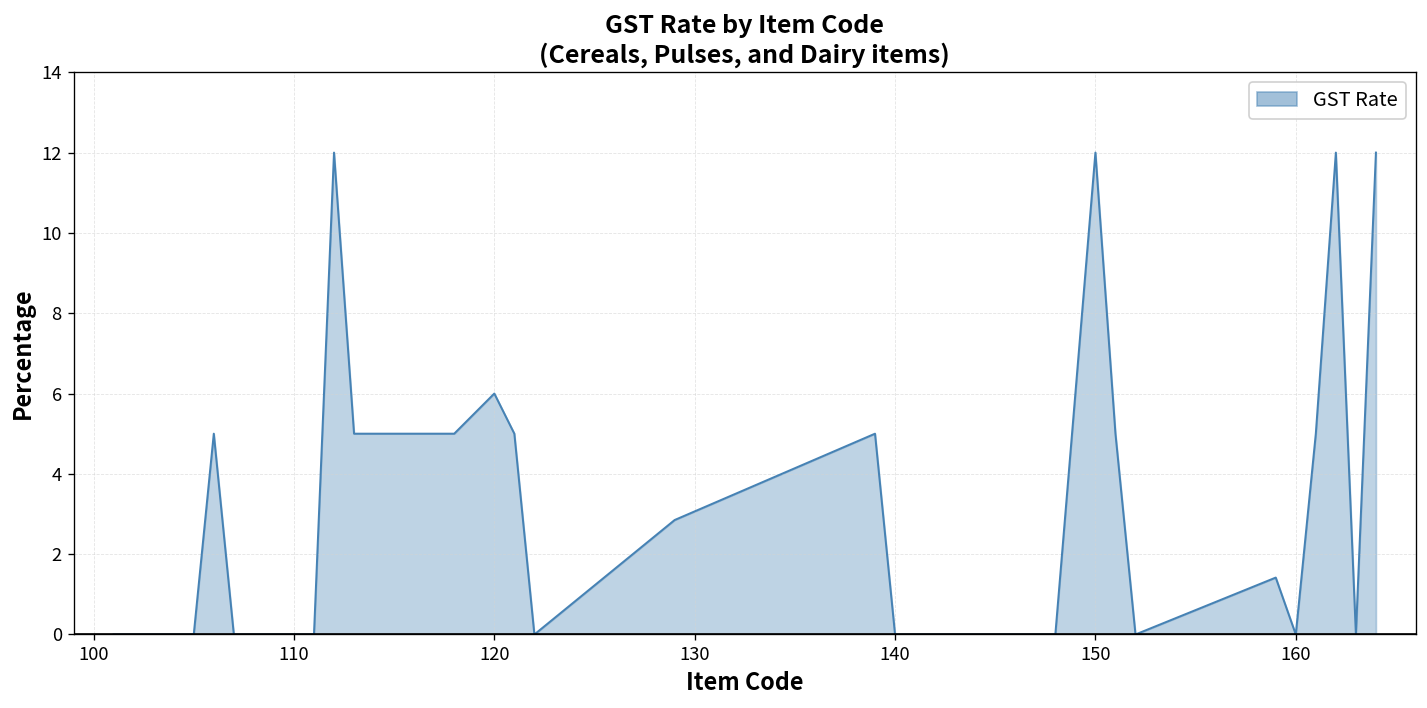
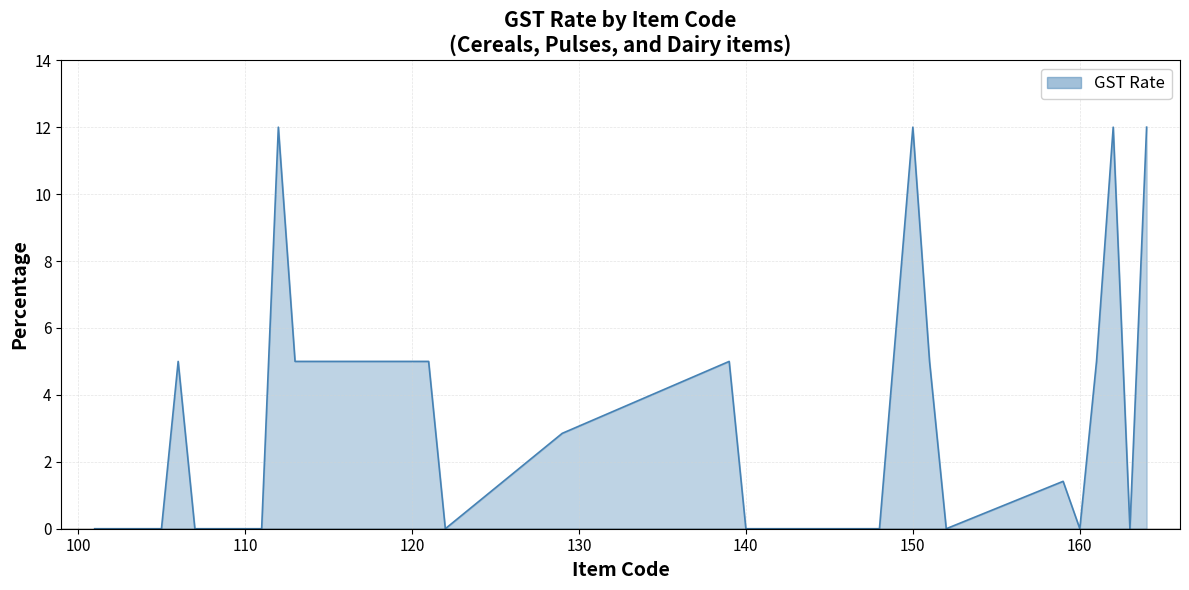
  {
    "110": 0,
-   "120": 6,
+   "120": 5,
    "140": 0,
    "150": 12,
    "160": 0
  }
